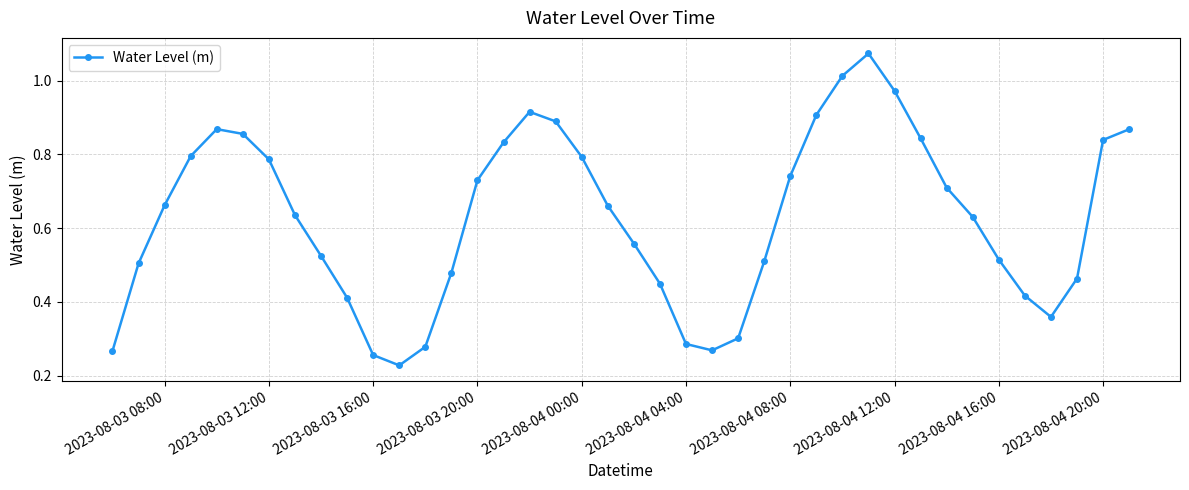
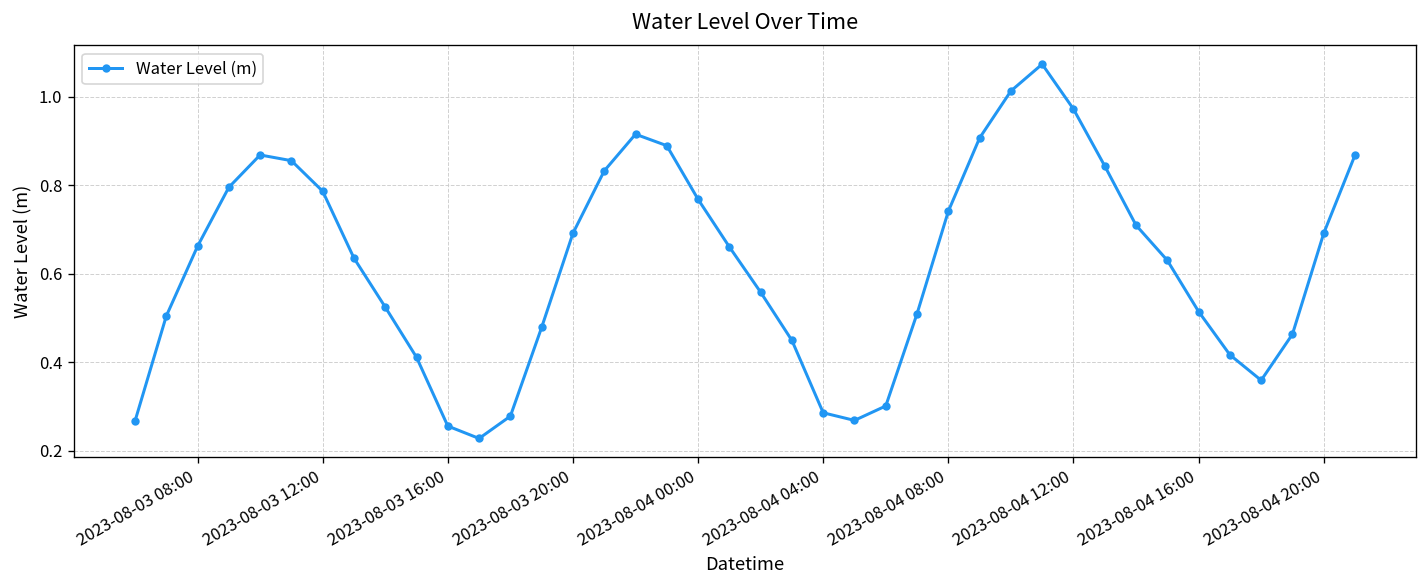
  {
    "2023-08-03 08:00": 0.66,
    "2023-08-03 12:00": 0.79,
    "2023-08-03 16:00": 0.26,
-   "2023-08-03 20:00": 0.73,
-   "2023-08-04 00:00": 0.79,
+   "2023-08-03 20:00": 0.69,
+   "2023-08-04 00:00": 0.77,
    "2023-08-04 04:00": 0.29,
    "2023-08-04 08:00": 0.74,
    "2023-08-04 12:00": 0.97,
    "2023-08-04 16:00": 0.51,
-   "2023-08-04 20:00": 0.84
+   "2023-08-04 20:00": 0.69
  }
